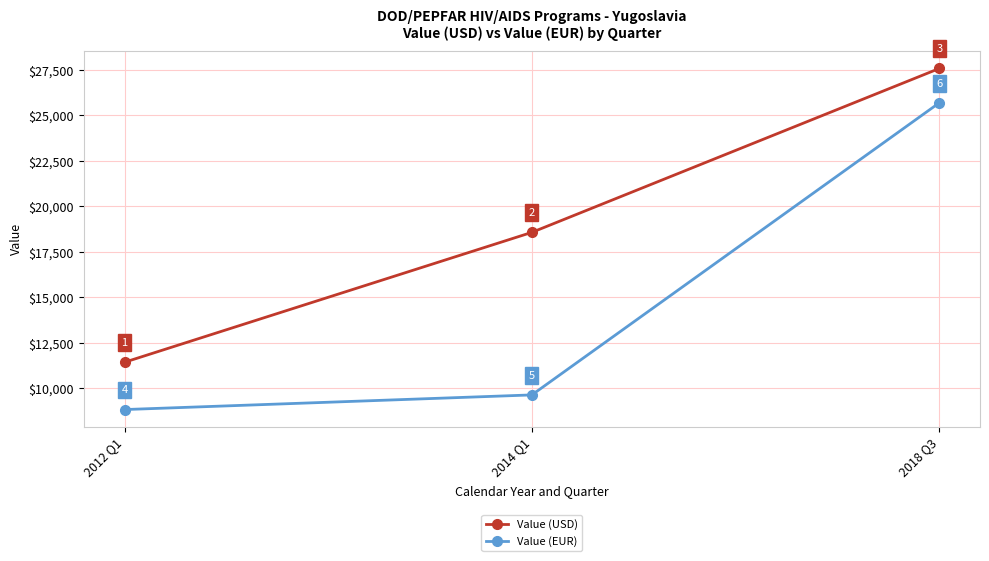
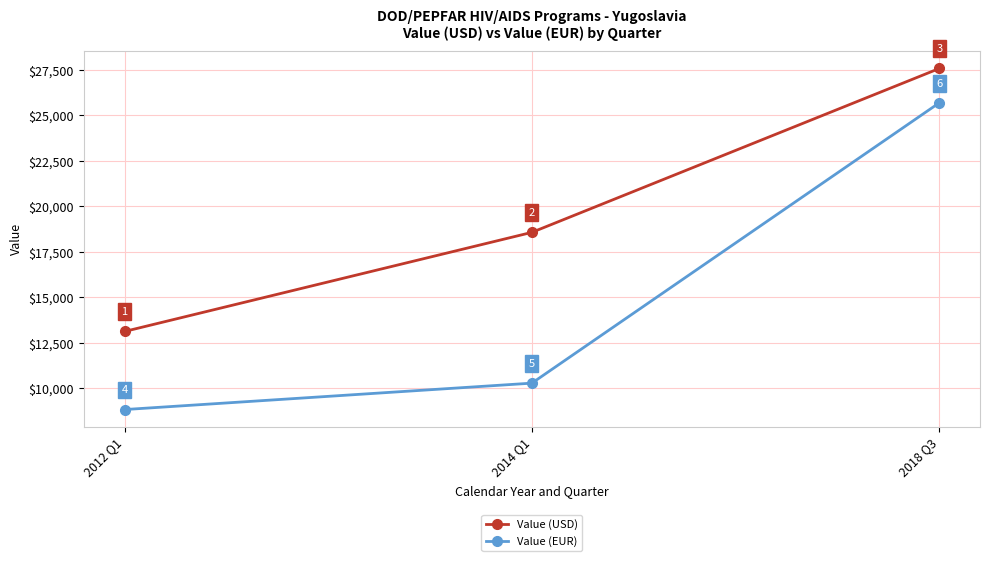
  {
    "Value (USD)": {
-     "2012 Q1": "$11,400"
+     "2012 Q1": "$13,100"
    },
    "Value (EUR)": {
-     "2014 Q1": "$9,600",
+     "2014 Q1": "$10,300",
      "2018 Q3": "$25,700"
    }
  }
